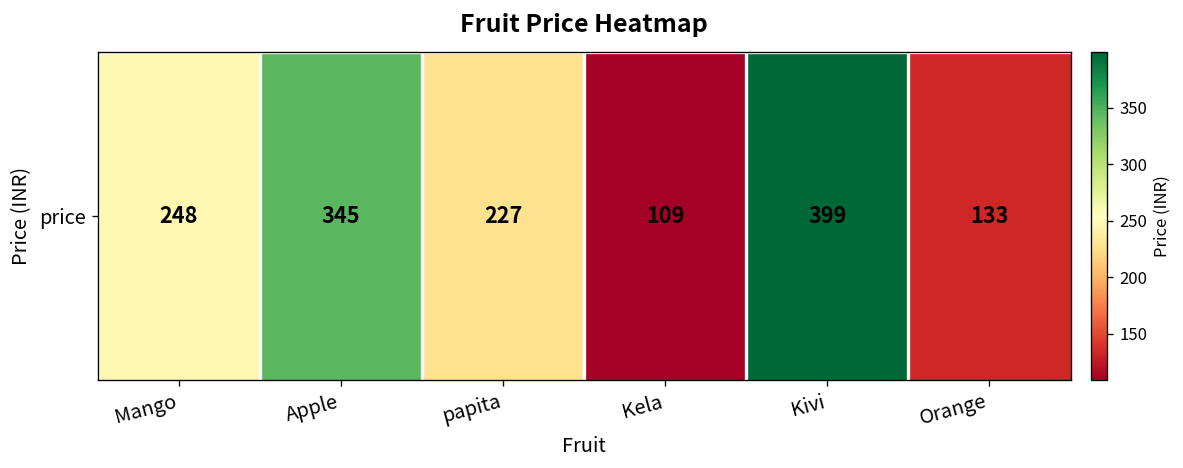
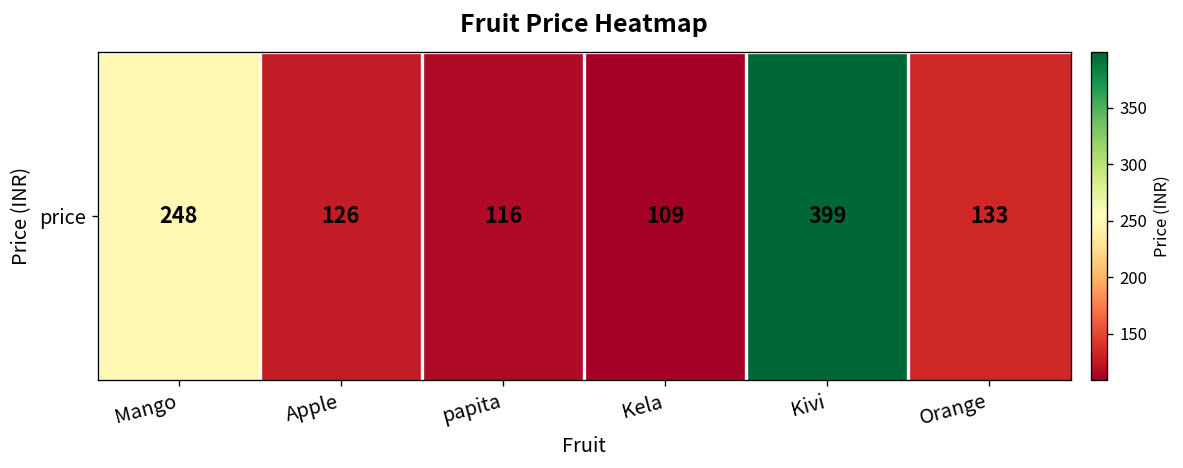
  {
    "price": {
      "Mango": 248,
-     "Apple": 345,
-     "papita": 227,
+     "Apple": 126,
+     "papita": 116,
      "Kela": 109,
      "Kivi": 399,
      "Orange": 133
    }
  }
